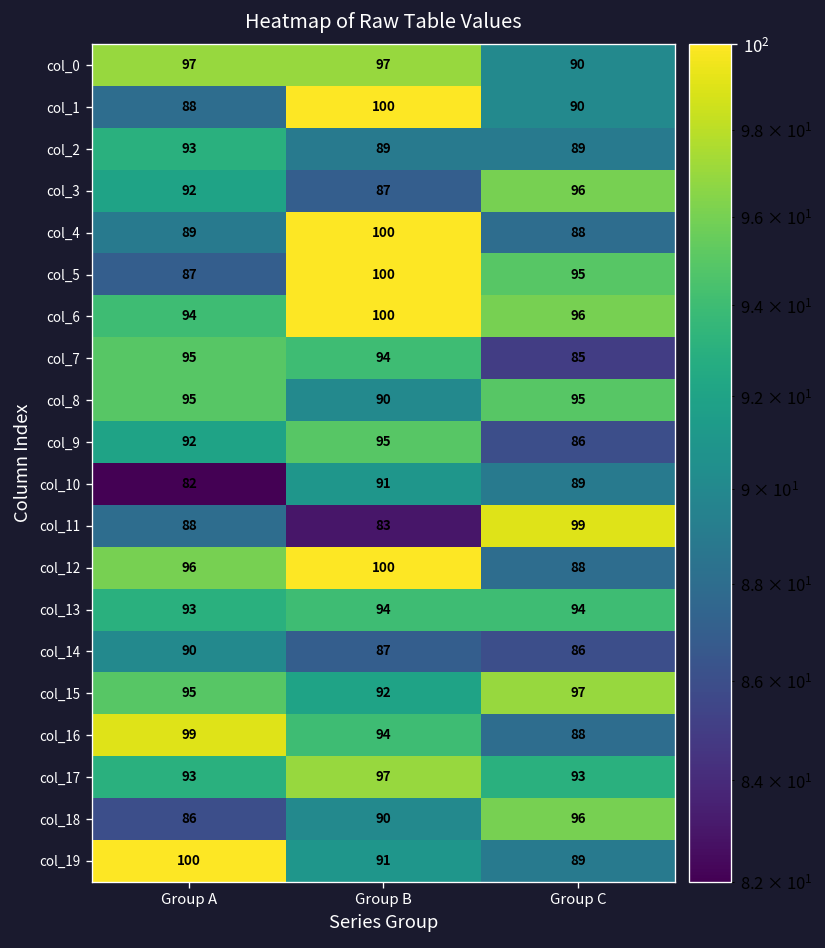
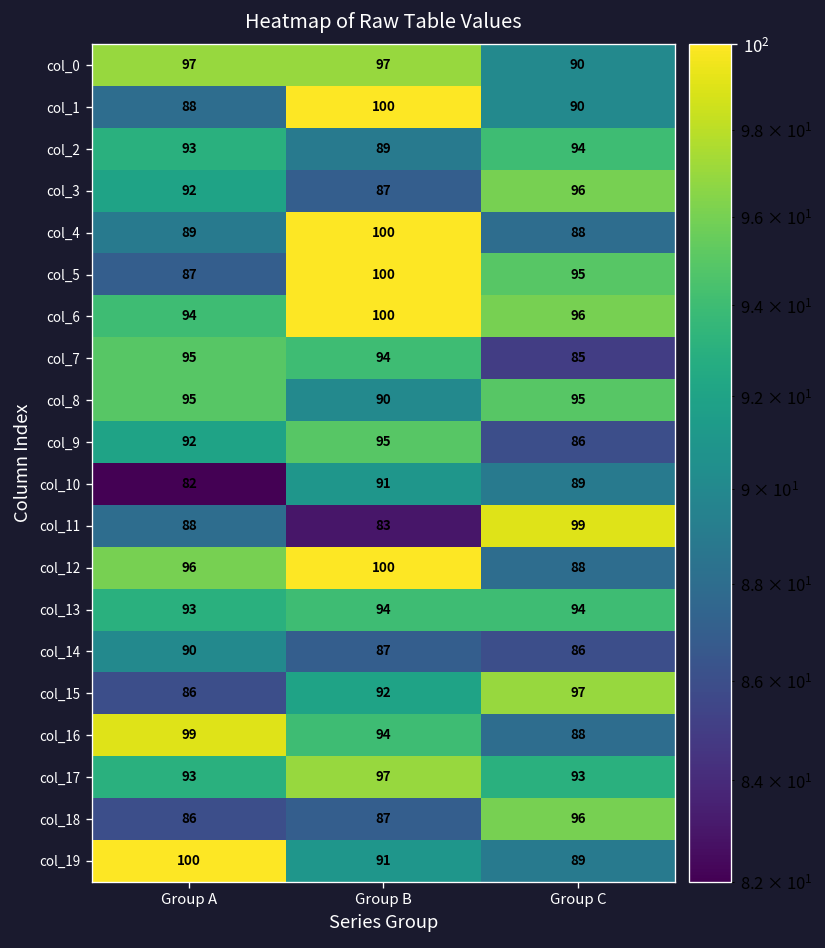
  {
    "col_0": {
      "Group A": 97,
      "Group B": 97,
      "Group C": 90
    },
    "col_1": {
      "Group A": 88,
      "Group B": 100,
      "Group C": 90
    },
    "col_2": {
      "Group A": 93,
      "Group B": 89,
-     "Group C": 89
+     "Group C": 94
    },
    "col_3": {
      "Group A": 92,
      "Group B": 87,
      "Group C": 96
    },
    "col_4": {
      "Group A": 89,
      "Group B": 100,
      "Group C": 88
    },
    "col_5": {
      "Group A": 87,
      "Group B": 100,
      "Group C": 95
    },
    "col_6": {
      "Group A": 94,
      "Group B": 100,
      "Group C": 96
    },
    "col_7": {
      "Group A": 95,
      "Group B": 94,
      "Group C": 85
    },
    "col_8": {
      "Group A": 95,
      "Group B": 90,
      "Group C": 95
    },
    "col_9": {
      "Group A": 92,
      "Group B": 95,
      "Group C": 86
    },
    "col_10": {
      "Group A": 82,
      "Group B": 91,
      "Group C": 89
    },
    "col_11": {
      "Group A": 88,
      "Group B": 83,
      "Group C": 99
    },
    "col_12": {
      "Group A": 96,
      "Group B": 100,
      "Group C": 88
    },
    "col_13": {
      "Group A": 93,
      "Group B": 94,
      "Group C": 94
    },
    "col_14": {
      "Group A": 90,
      "Group B": 87,
      "Group C": 86
    },
    "col_15": {
-     "Group A": 95,
+     "Group A": 86,
      "Group B": 92,
      "Group C": 97
    },
    "col_16": {
      "Group A": 99,
      "Group B": 94,
      "Group C": 88
    },
    "col_17": {
      "Group A": 93,
      "Group B": 97,
      "Group C": 93
    },
    "col_18": {
      "Group A": 86,
-     "Group B": 90,
+     "Group B": 87,
      "Group C": 96
    },
    "col_19": {
      "Group A": 100,
      "Group B": 91,
      "Group C": 89
    }
  }
